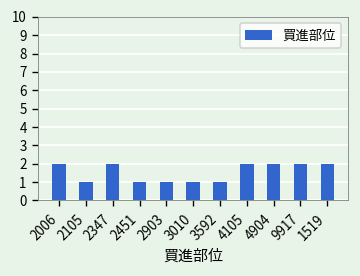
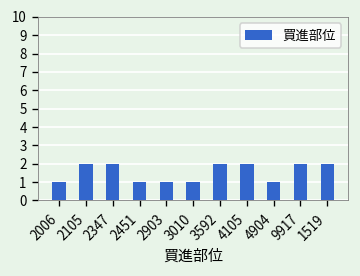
  {
-   "2006": 2,
-   "2105": 1,
+   "2006": 1,
+   "2105": 2,
    "2347": 2,
    "2451": 1,
    "2903": 1,
    "3010": 1,
-   "3592": 1,
+   "3592": 2,
    "4105": 2,
-   "4904": 2,
+   "4904": 1,
    "9917": 2,
    "1519": 2
  }
